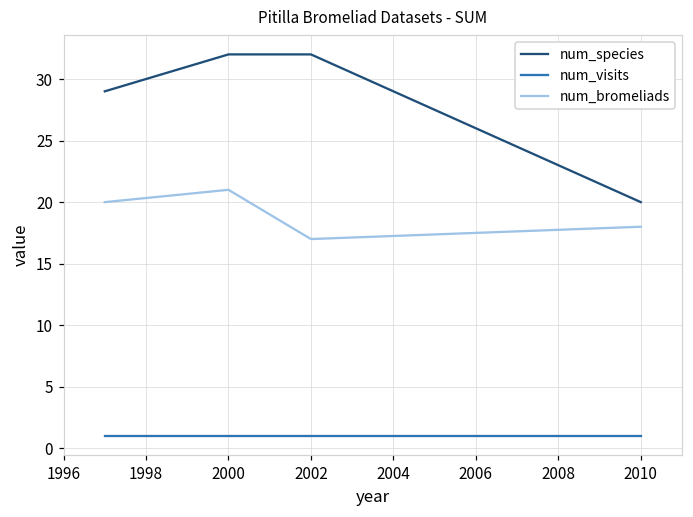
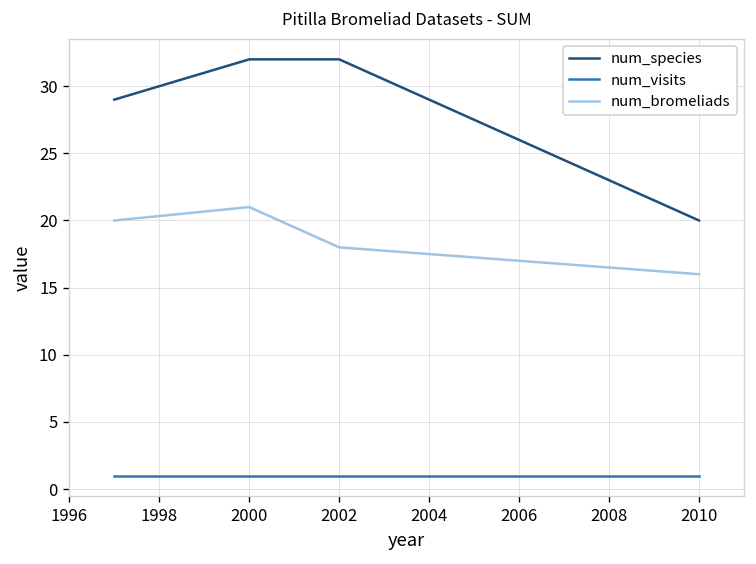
  {
    "num_species": {
      "2000": 32,
      "2002": 32,
      "2010": 20
    },
    "num_visits": {
      "2000": 1,
      "2002": 1,
      "2010": 1
    },
    "num_bromeliads": {
      "2000": 21,
-     "2002": 17,
-     "2010": 18
+     "2002": 18,
+     "2010": 16
    }
  }
